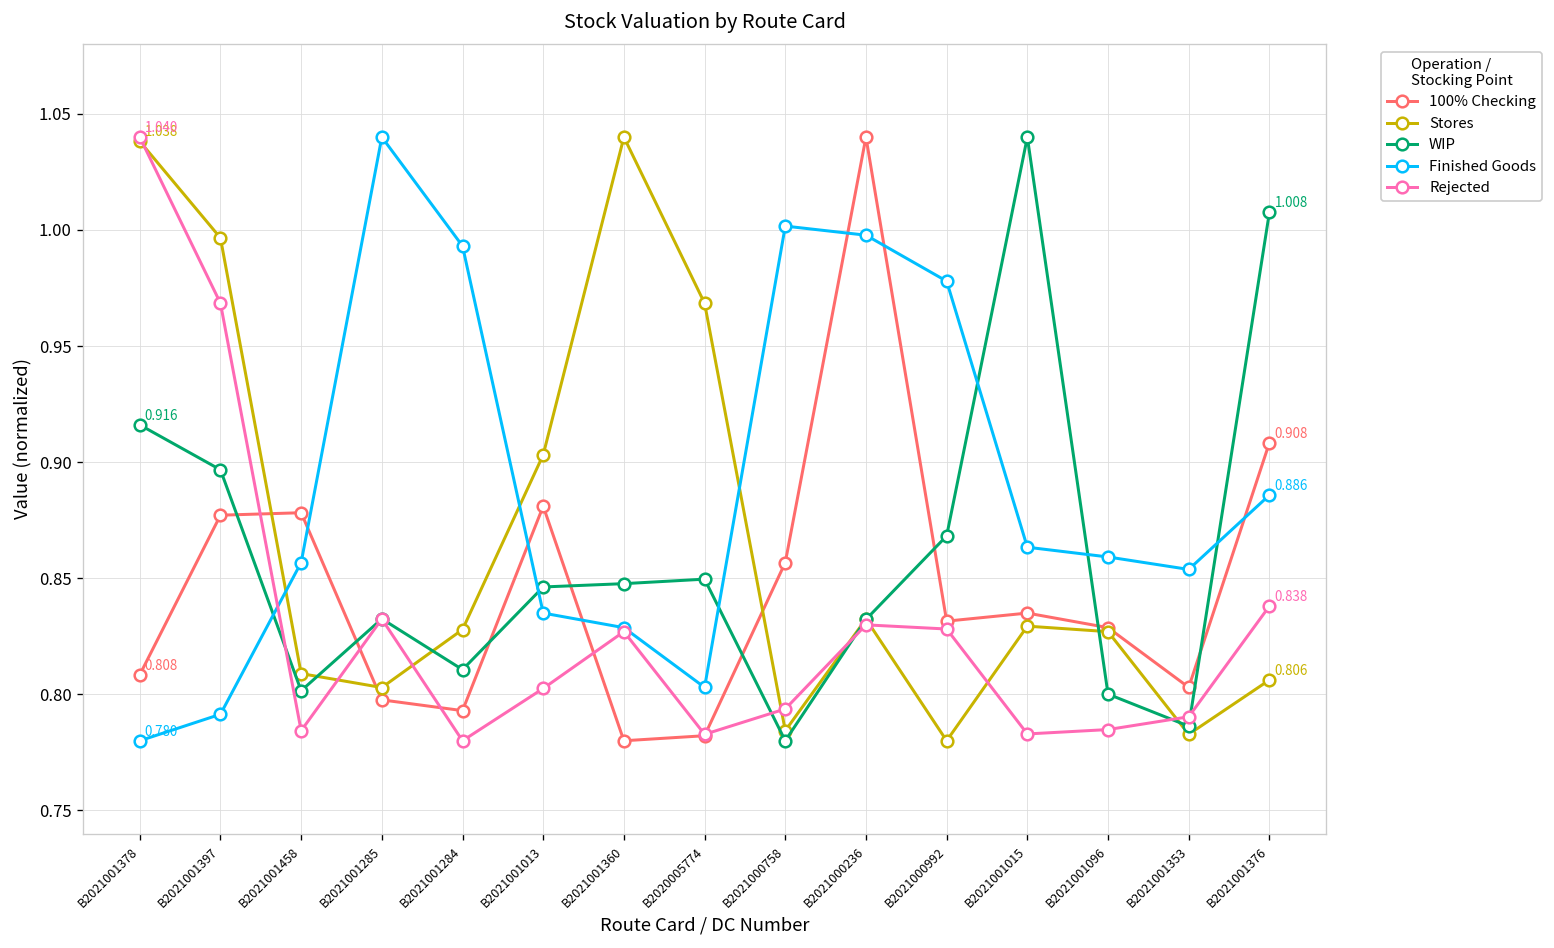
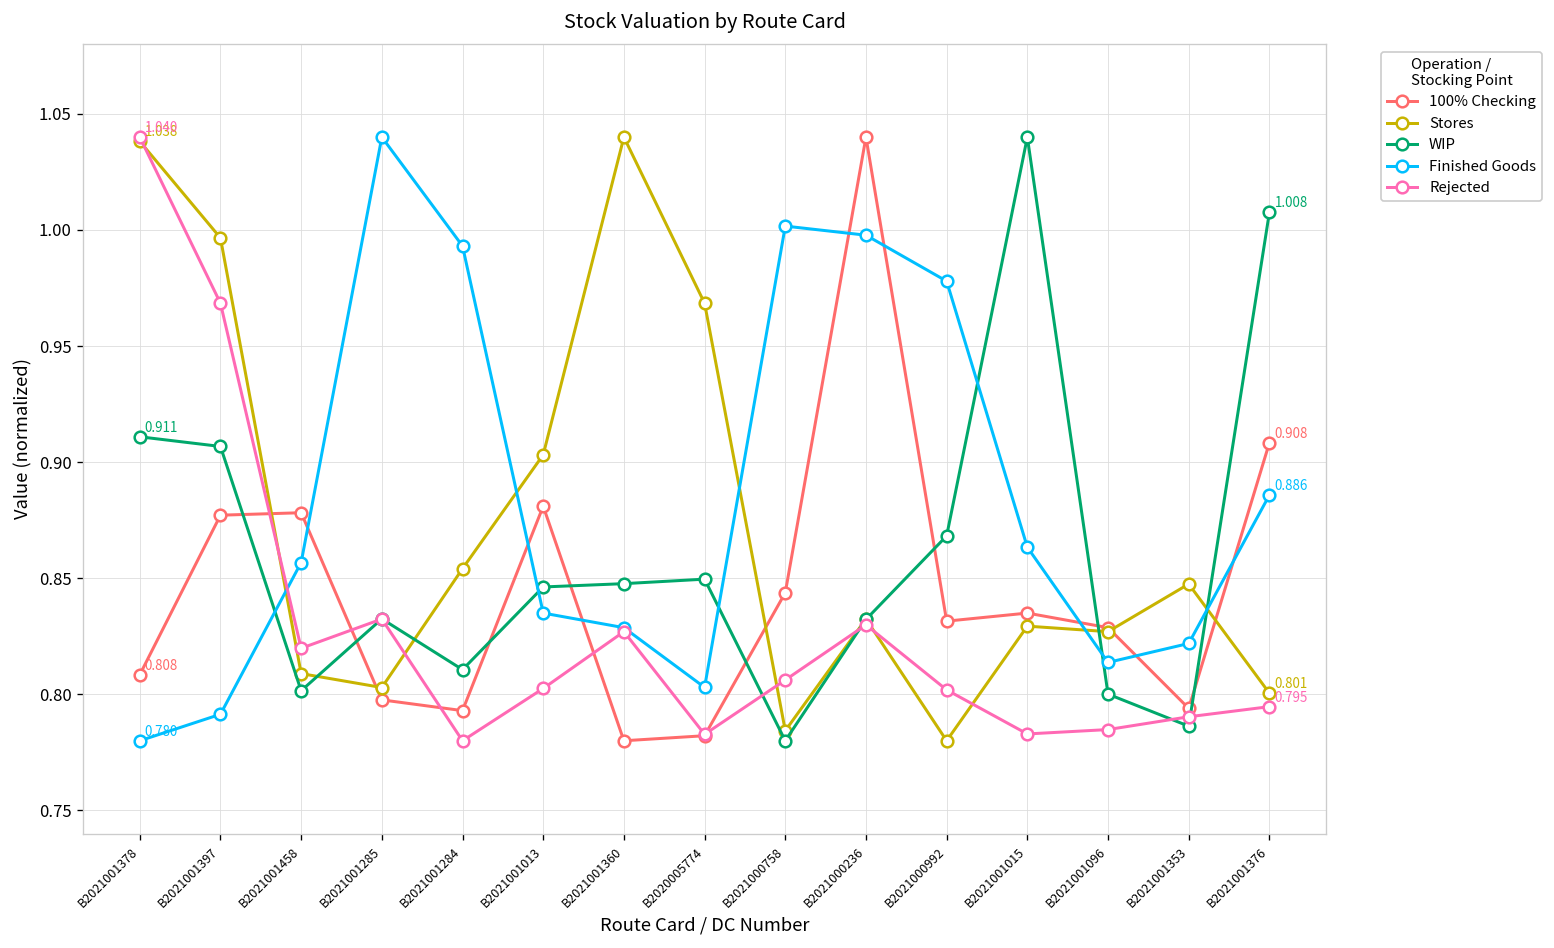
  {
    "100% Checking": {
      "B2021001397": 0.877,
      "B2021001458": 0.878,
      "B2021001285": 0.798,
      "B2021001284": 0.793,
      "B2021001013": 0.881,
      "B2021001360": 0.780,
-     "B2021000758": 0.857,
+     "B2021000758": 0.844,
      "B2021000236": 1.040,
      "B2021000992": 0.832,
      "B2021001015": 0.835,
      "B2021001096": 0.829,
-     "B2021001353": 0.803
+     "B2021001353": 0.794
    },
    "Stores": {
-     "B2021001284": 0.828,
-     "B2021001353": 0.783,
-     "B2021001376": 0.806
+     "B2021001284": 0.854,
+     "B2021001353": 0.848,
+     "B2021001376": 0.801
    },
    "WIP": {
-     "B2021001378": 0.916,
-     "B2021001397": 0.897,
+     "B2021001378": 0.911,
+     "B2021001397": 0.907,
      "B2021001376": 1.008
    },
    "Finished Goods": {
      "B2021001397": 0.791,
      "B2021001458": 0.857,
      "B2021001285": 1.040,
      "B2021001284": 0.993,
      "B2021001013": 0.835,
      "B2021001360": 0.829,
      "B2020005774": 0.803,
      "B2021000758": 1.002,
      "B2021000236": 0.998,
      "B2021000992": 0.978,
      "B2021001015": 0.863,
-     "B2021001096": 0.859,
-     "B2021001353": 0.854
+     "B2021001096": 0.814,
+     "B2021001353": 0.822
    },
    "Rejected": {
-     "B2021001458": 0.784,
-     "B2021000758": 0.794,
-     "B2021000992": 0.828,
-     "B2021001376": 0.838
+     "B2021001458": 0.820,
+     "B2021000758": 0.806,
+     "B2021000992": 0.802,
+     "B2021001376": 0.795
    }
  }
